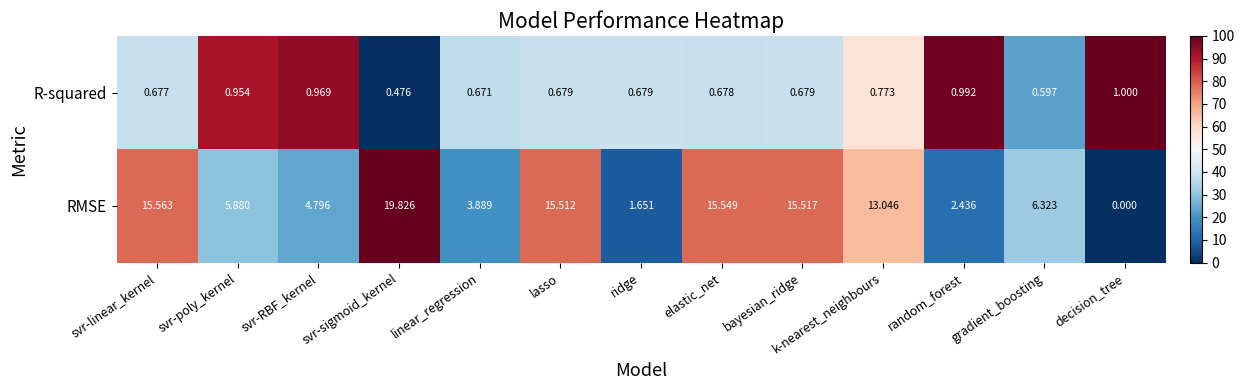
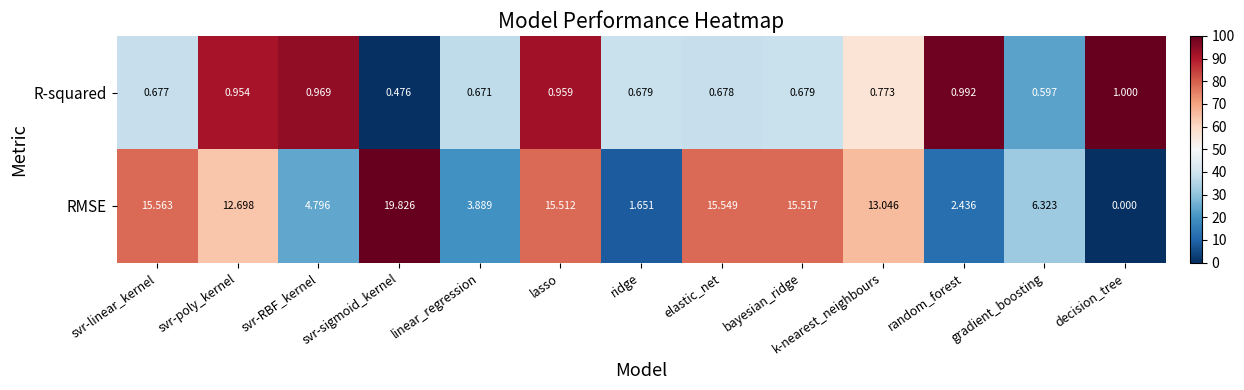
  {
    "R-squared": {
      "svr-linear_kernel": 0.677,
      "svr-poly_kernel": 0.954,
      "svr-RBF_kernel": 0.969,
      "svr-sigmoid_kernel": 0.476,
      "linear_regression": 0.671,
-     "lasso": 0.679,
+     "lasso": 0.959,
      "ridge": 0.679,
      "elastic_net": 0.678,
      "bayesian_ridge": 0.679,
      "k-nearest_neighbours": 0.773,
      "random_forest": 0.992,
      "gradient_boosting": 0.597,
      "decision_tree": 1.000
    },
    "RMSE": {
      "svr-linear_kernel": 15.563,
-     "svr-poly_kernel": 5.880,
+     "svr-poly_kernel": 12.698,
      "svr-RBF_kernel": 4.796,
      "svr-sigmoid_kernel": 19.826,
      "linear_regression": 3.889,
      "lasso": 15.512,
      "ridge": 1.651,
      "elastic_net": 15.549,
      "bayesian_ridge": 15.517,
      "k-nearest_neighbours": 13.046,
      "random_forest": 2.436,
      "gradient_boosting": 6.323,
      "decision_tree": 0.000
    }
  }
